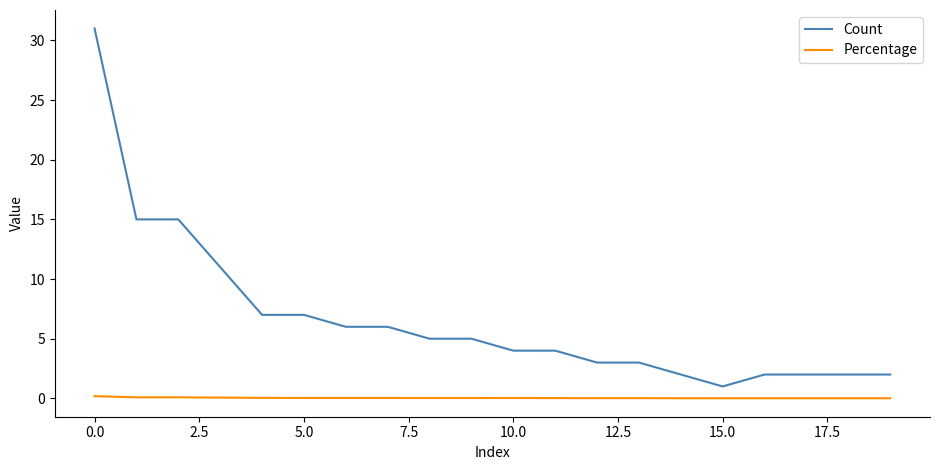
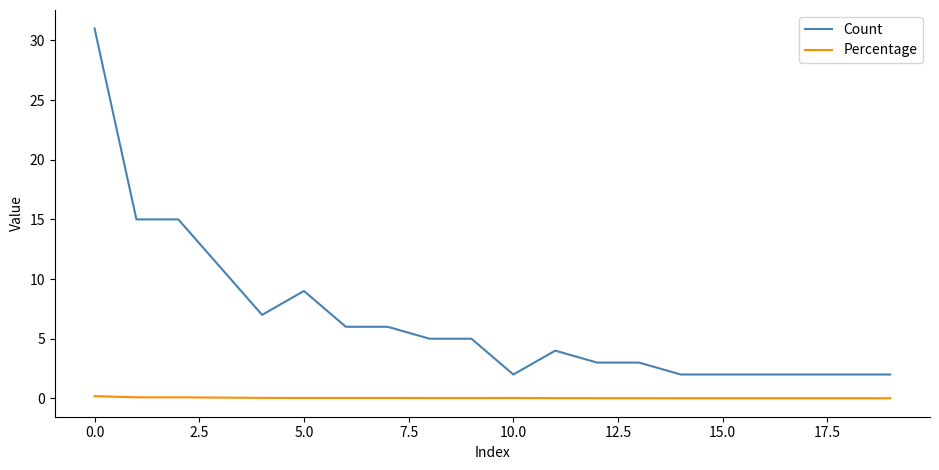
  {
    "Count": {
      "0.0": 31,
-     "5.0": 7,
-     "10.0": 4,
-     "15.0": 1
+     "5.0": 9,
+     "10.0": 2,
+     "15.0": 2
    },
    "Percentage": {
      "0.0": 0,
      "5.0": 0,
      "10.0": 0,
      "15.0": 0
    }
  }
